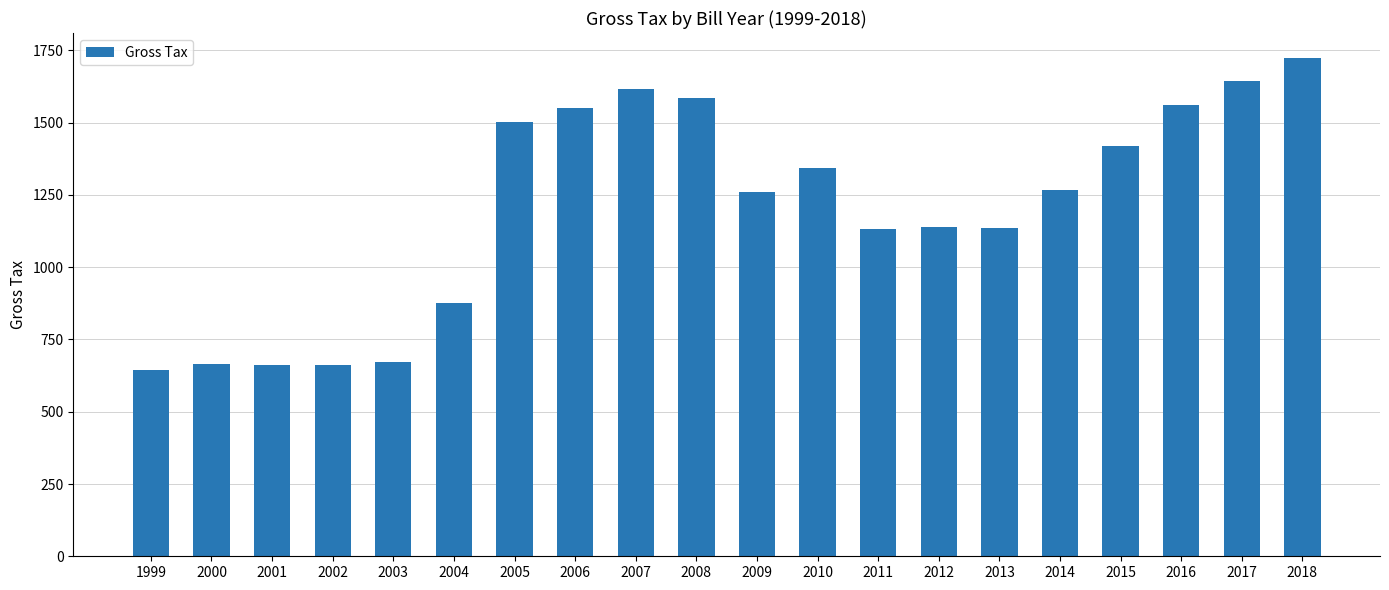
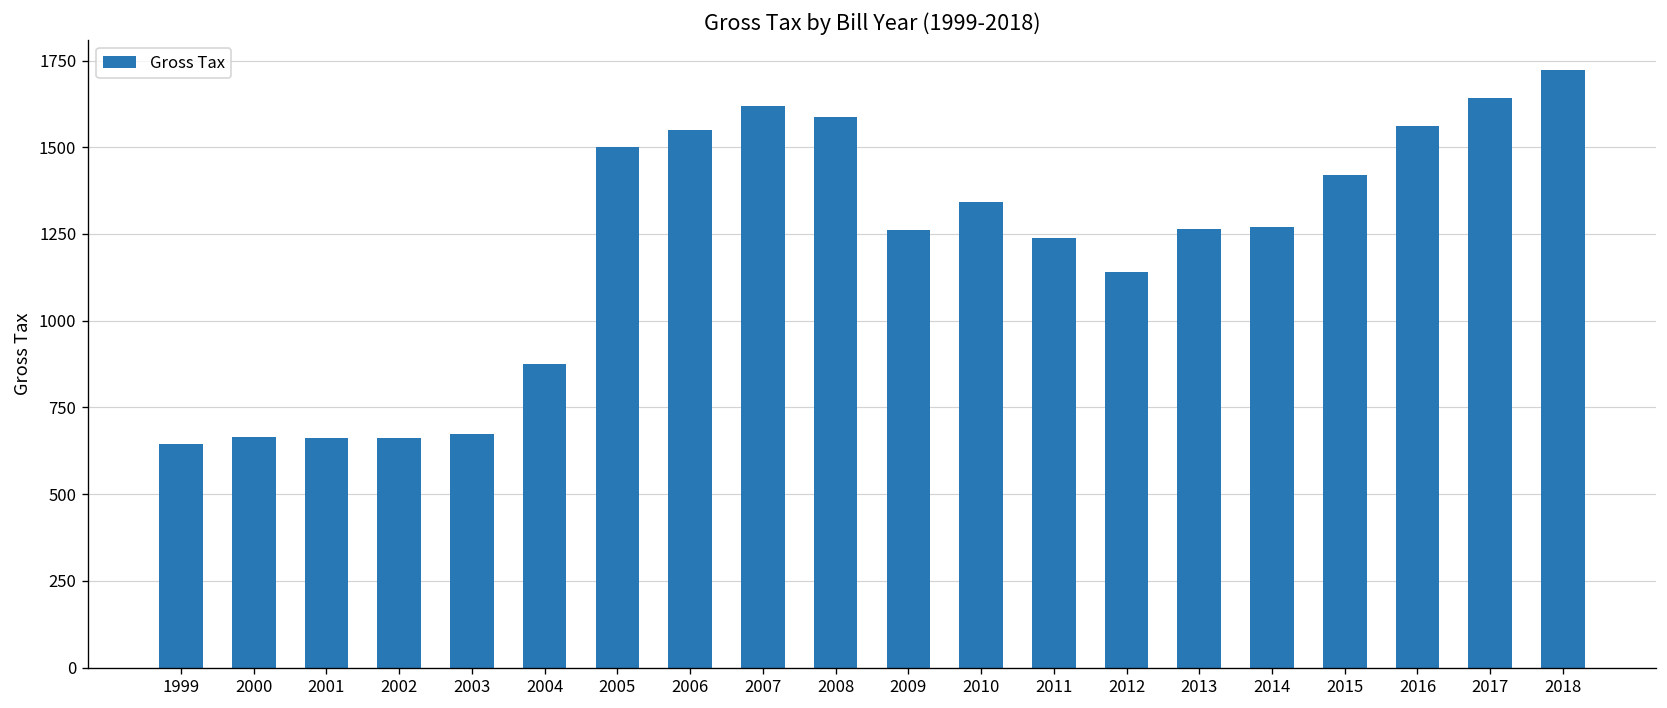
  {
    "1999": 640,
    "2000": 660,
    "2001": 660,
    "2002": 660,
    "2003": 670,
    "2004": 880,
    "2005": 1500,
    "2006": 1550,
    "2007": 1620,
    "2008": 1590,
    "2009": 1260,
    "2010": 1340,
-   "2011": 1130,
+   "2011": 1240,
    "2012": 1140,
-   "2013": 1130,
+   "2013": 1260,
    "2014": 1270,
    "2015": 1420,
    "2016": 1560,
    "2017": 1640,
    "2018": 1720
  }
